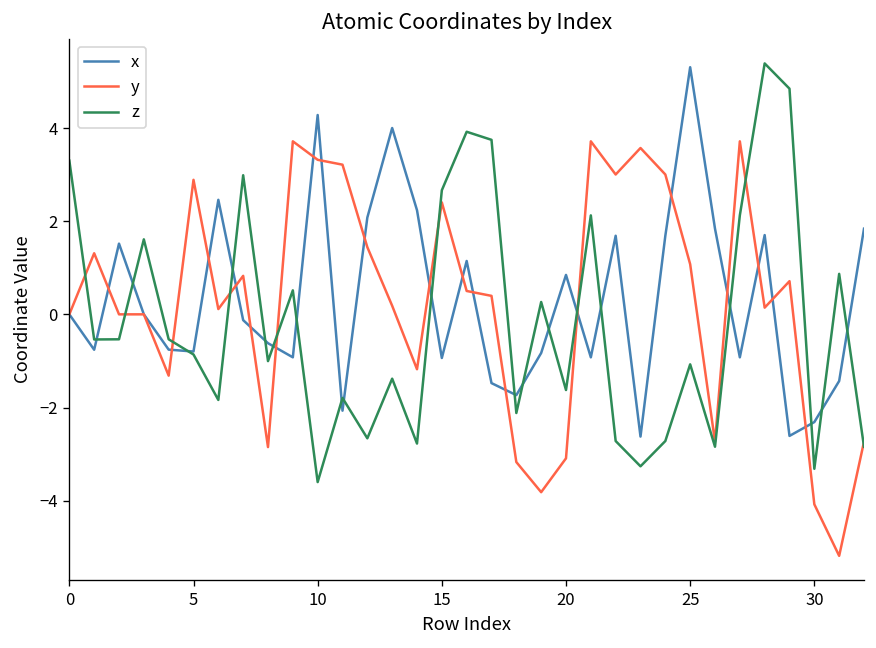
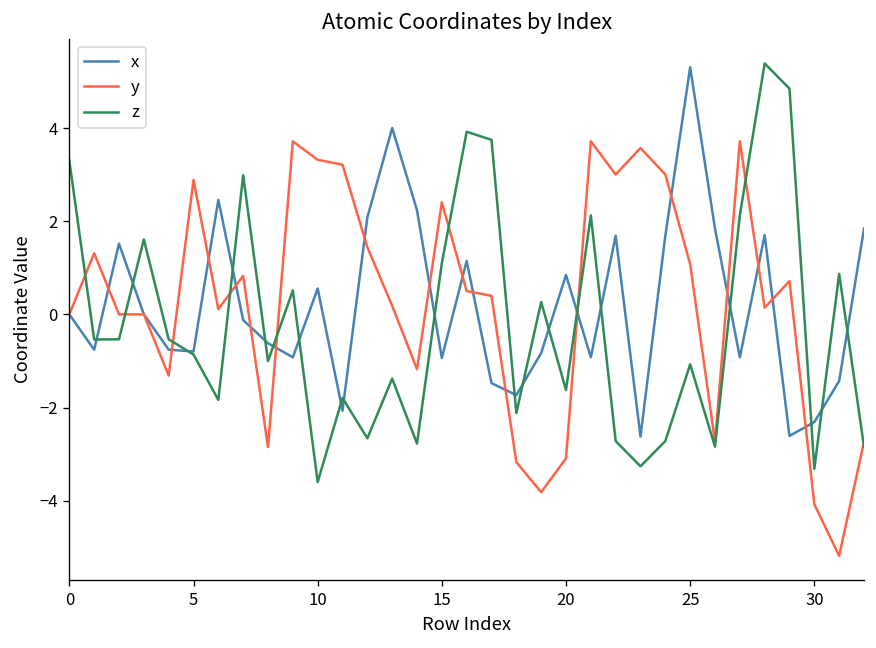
  {
    "x": {
-     "10": 4.3,
+     "10": 0.6,
      "15": -0.9,
      "20": 0.8,
      "25": 5.3,
      "30": -2.3
    },
    "y": {
      "5": 2.9,
      "10": 3.3,
      "15": 2.4,
      "20": -3.1,
      "25": 1.1,
      "30": -4.1
    },
    "z": {
      "0": 3.3,
      "10": -3.6,
-     "15": 2.7,
+     "15": 1.1,
      "20": -1.6,
      "25": -1.1,
      "30": -3.3
    }
  }
